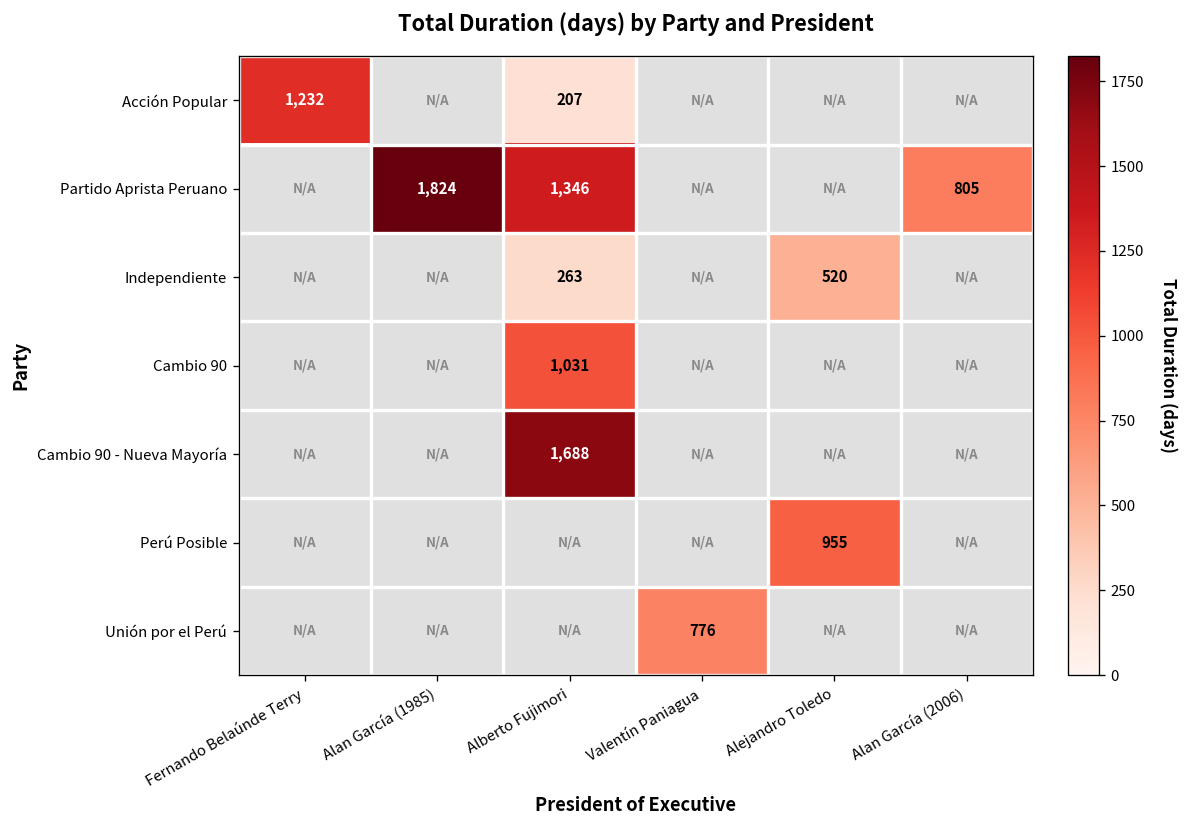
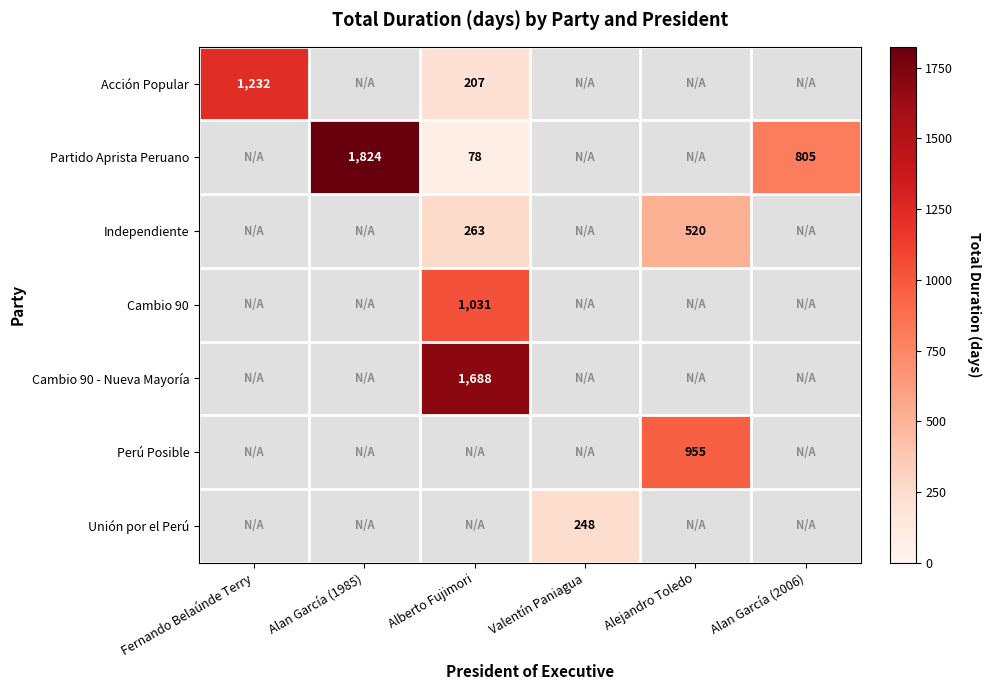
  {
    "Acción Popular": {
      "Fernando Belaúnde Terry": "1,232",
      "Alberto Fujimori": "207"
    },
    "Partido Aprista Peruano": {
      "Alan García (1985)": "1,824",
-     "Alberto Fujimori": "1,346",
+     "Alberto Fujimori": "78",
      "Alan García (2006)": "805"
    },
    "Independiente": {
      "Alberto Fujimori": "263",
      "Alejandro Toledo": "520"
    },
    "Cambio 90": {
      "Alberto Fujimori": "1,031"
    },
    "Cambio 90 - Nueva Mayoría": {
      "Alberto Fujimori": "1,688"
    },
    "Perú Posible": {
      "Alejandro Toledo": "955"
    },
    "Unión por el Perú": {
-     "Valentín Paniagua": "776"
+     "Valentín Paniagua": "248"
    }
  }
